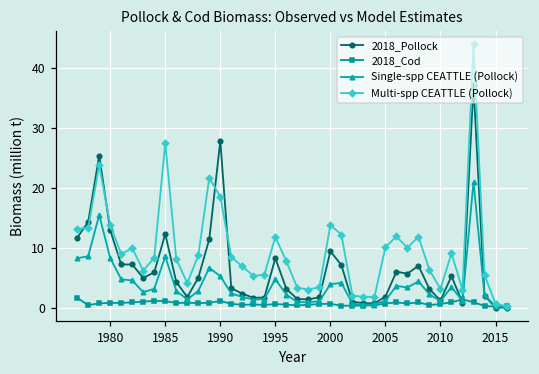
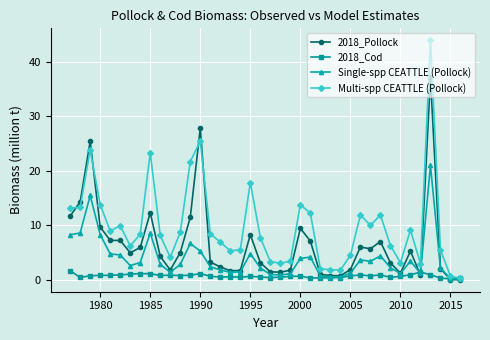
  {
    "2018_Pollock": {
-     "1980": 13,
+     "1980": 10,
      "1985": 12,
      "1990": 28,
      "1995": 8,
      "2000": 9,
      "2005": 2
    },
    "Multi-spp CEATTLE (Pollock)": {
      "1980": 14,
-     "1985": 28,
-     "1990": 19,
-     "1995": 12,
+     "1985": 23,
+     "1990": 25,
+     "1995": 18,
      "2000": 14,
-     "2005": 10,
+     "2005": 4,
      "2010": 3
    }
  }
